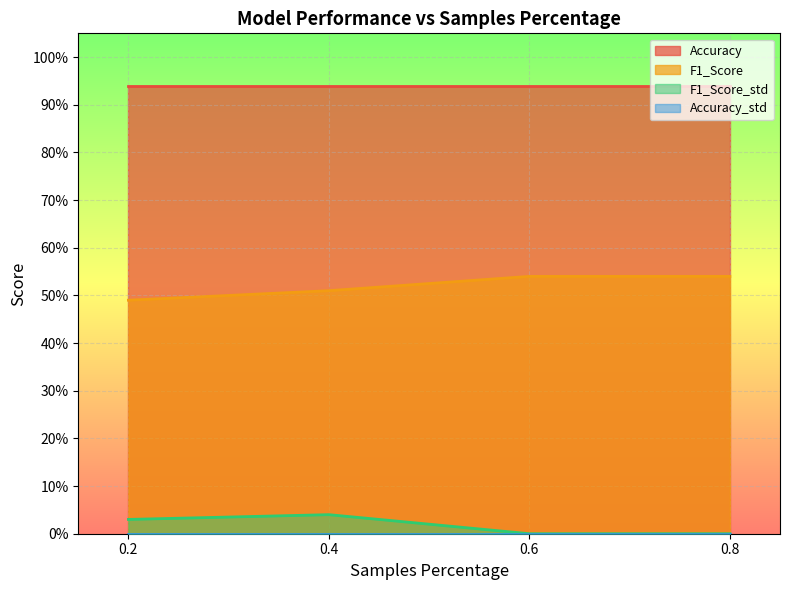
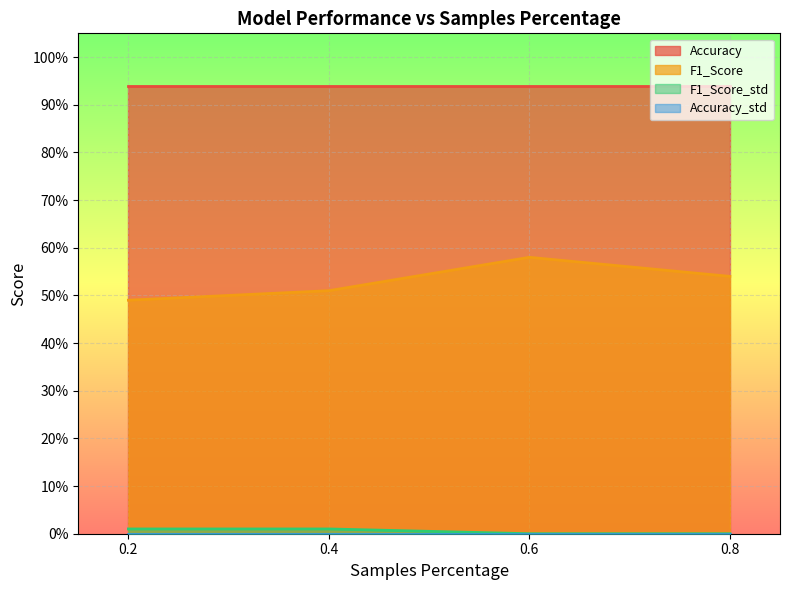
  {
    "Accuracy": {
      "0.2": "94%",
      "0.4": "94%",
      "0.6": "94%"
    },
    "F1_Score": {
      "0.2": "49%",
      "0.4": "51%",
-     "0.6": "54%",
+     "0.6": "58%",
      "0.8": "54%"
    },
    "F1_Score_std": {
-     "0.2": "3%",
-     "0.4": "4%"
+     "0.2": "1%",
+     "0.4": "1%"
    },
    "Accuracy_std": {
      "0.2": "0%",
      "0.4": "0%"
    }
  }
